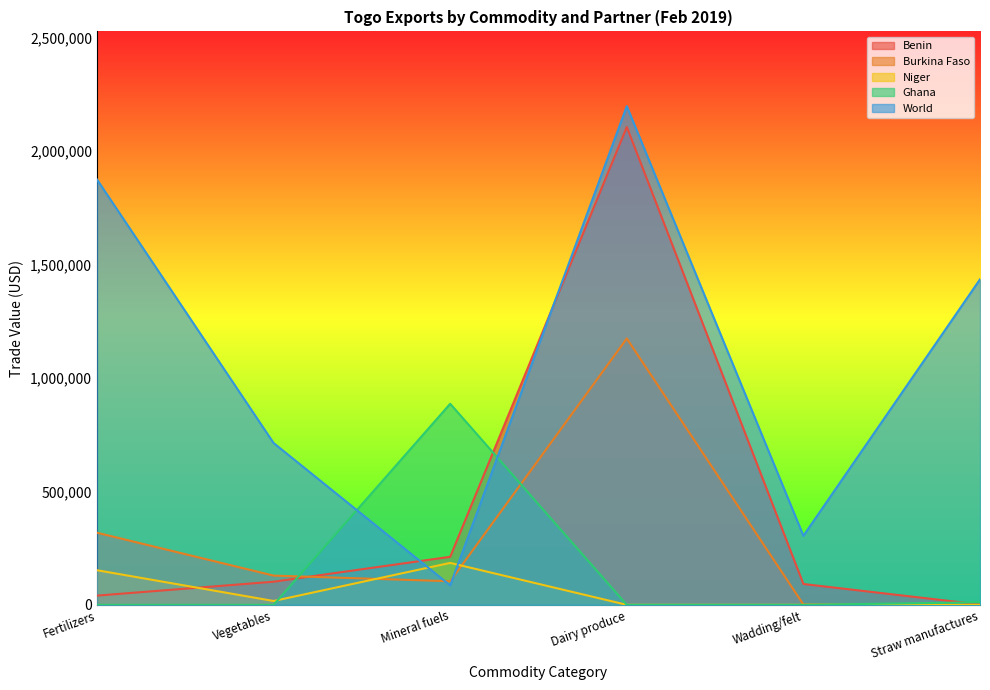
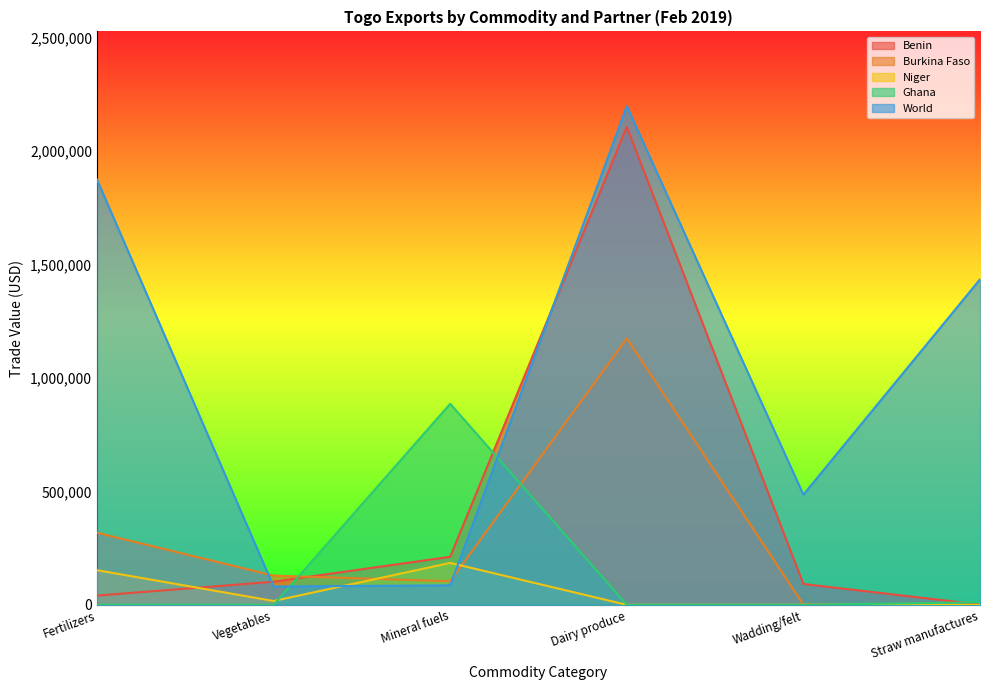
  {
    "Niger": {
      "Fertilizers": "150,000",
      "Vegetables": "20,000",
      "Mineral fuels": "180,000"
    },
    "Ghana": {
      "Fertilizers": "0",
      "Vegetables": "0",
      "Mineral fuels": "890,000"
    },
    "World": {
      "Fertilizers": "1,880,000",
-     "Vegetables": "710,000",
+     "Vegetables": "80,000",
      "Mineral fuels": "90,000",
      "Dairy produce": "2,200,000",
-     "Wadding/felt": "300,000",
+     "Wadding/felt": "490,000",
      "Straw manufactures": "1,440,000"
    }
  }
